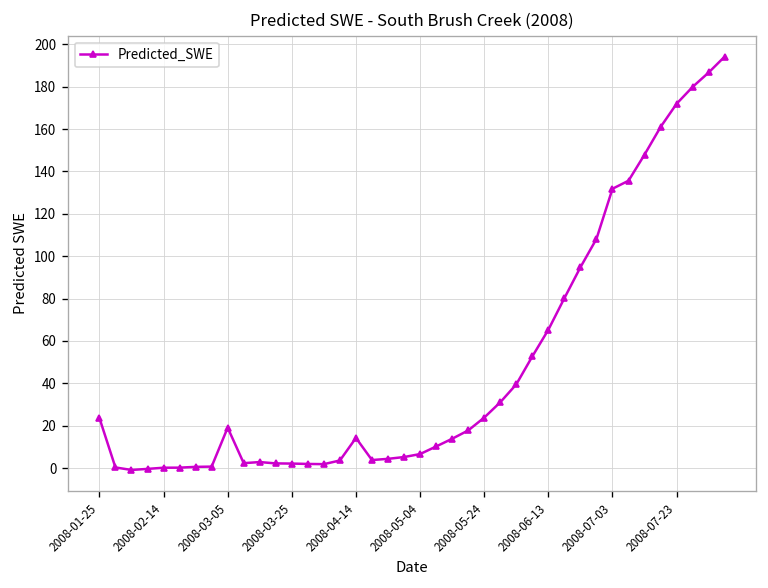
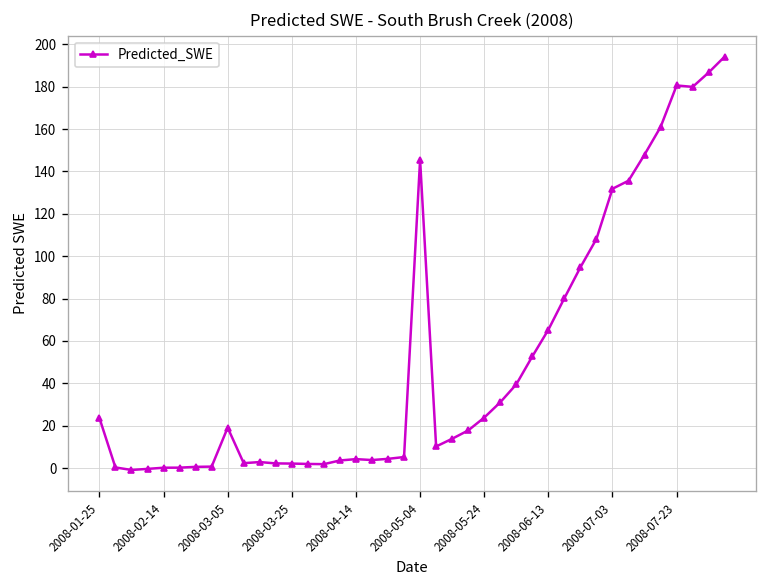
  {
    "2008-01-25": 24,
    "2008-02-14": 0,
    "2008-03-05": 19,
    "2008-03-25": 2,
-   "2008-04-14": 14,
-   "2008-05-04": 7,
+   "2008-04-14": 4,
+   "2008-05-04": 146,
    "2008-05-24": 24,
    "2008-06-13": 65,
    "2008-07-03": 132,
-   "2008-07-23": 172
+   "2008-07-23": 181
  }
